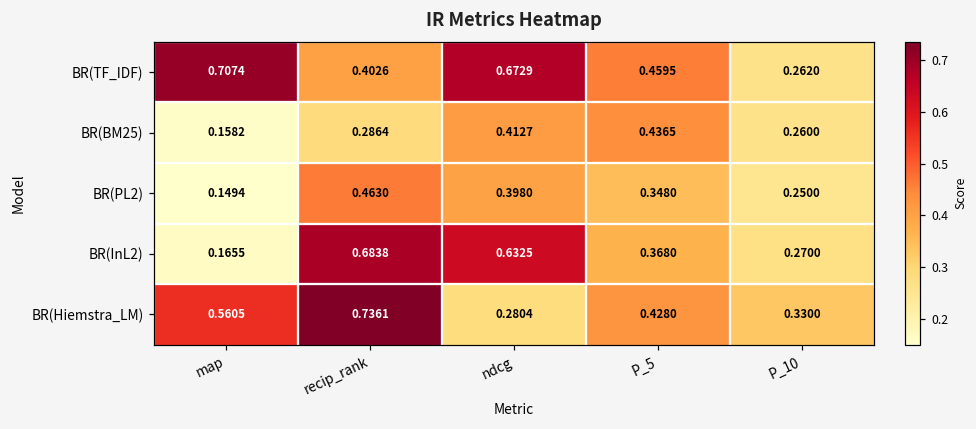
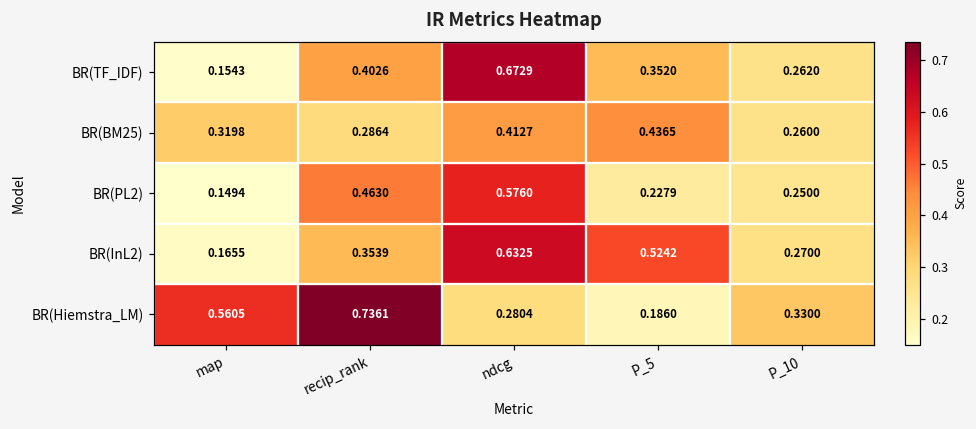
  {
    "BR(TF_IDF)": {
-     "map": 0.7074,
+     "map": 0.1543,
      "recip_rank": 0.4026,
      "ndcg": 0.6729,
-     "P_5": 0.4595,
+     "P_5": 0.3520,
      "P_10": 0.2620
    },
    "BR(BM25)": {
-     "map": 0.1582,
+     "map": 0.3198,
      "recip_rank": 0.2864,
      "ndcg": 0.4127,
      "P_5": 0.4365,
      "P_10": 0.2600
    },
    "BR(PL2)": {
      "map": 0.1494,
      "recip_rank": 0.4630,
-     "ndcg": 0.3980,
-     "P_5": 0.3480,
+     "ndcg": 0.5760,
+     "P_5": 0.2279,
      "P_10": 0.2500
    },
    "BR(InL2)": {
      "map": 0.1655,
-     "recip_rank": 0.6838,
+     "recip_rank": 0.3539,
      "ndcg": 0.6325,
-     "P_5": 0.3680,
+     "P_5": 0.5242,
      "P_10": 0.2700
    },
    "BR(Hiemstra_LM)": {
      "map": 0.5605,
      "recip_rank": 0.7361,
      "ndcg": 0.2804,
-     "P_5": 0.4280,
+     "P_5": 0.1860,
      "P_10": 0.3300
    }
  }
